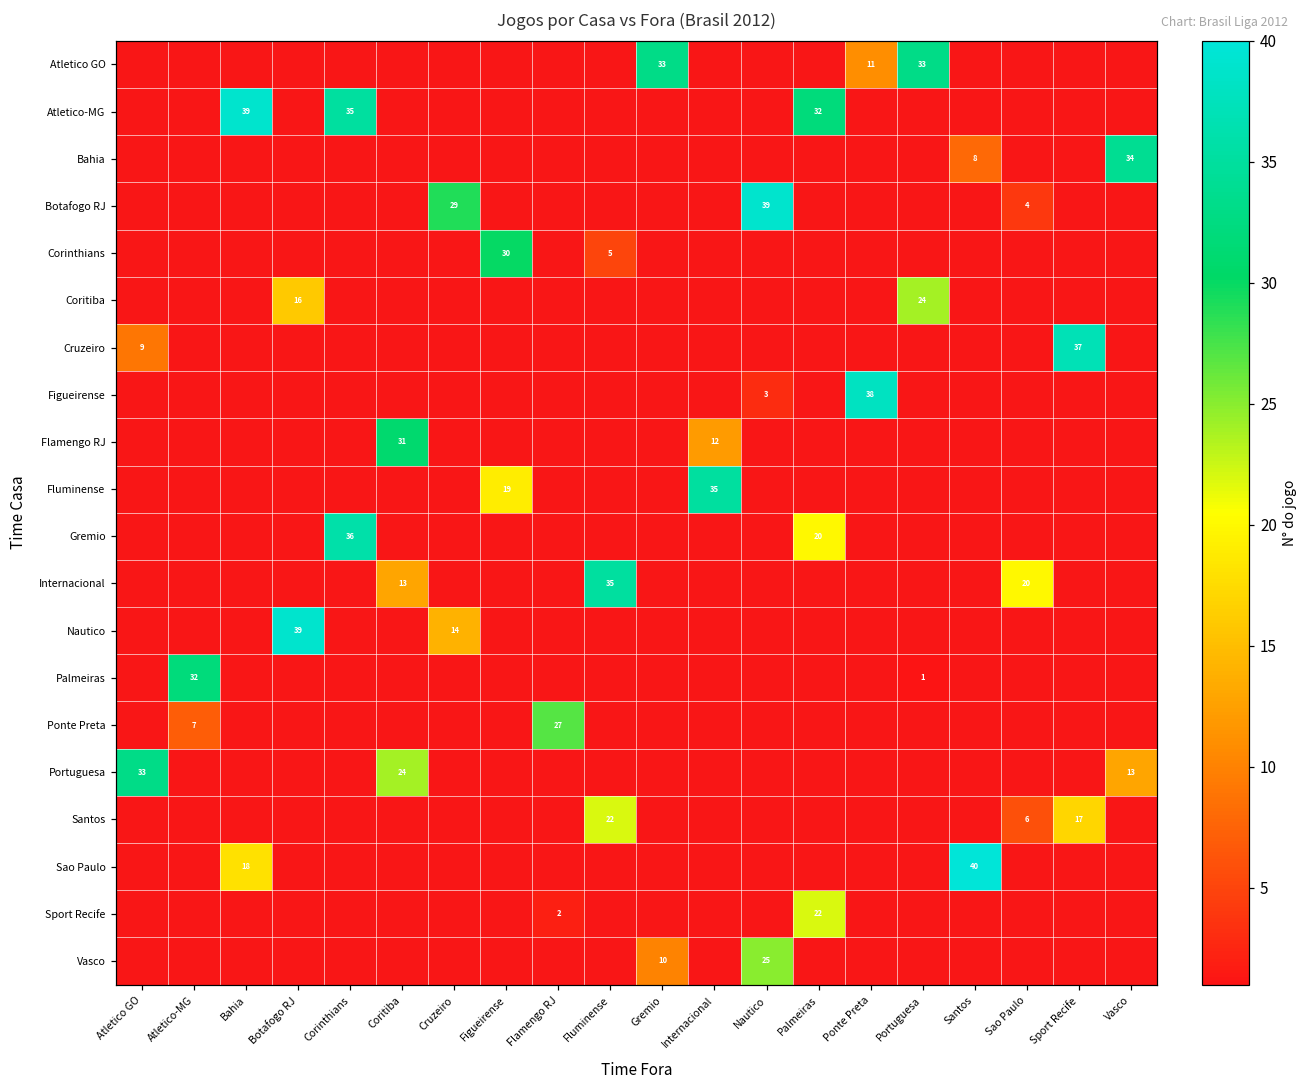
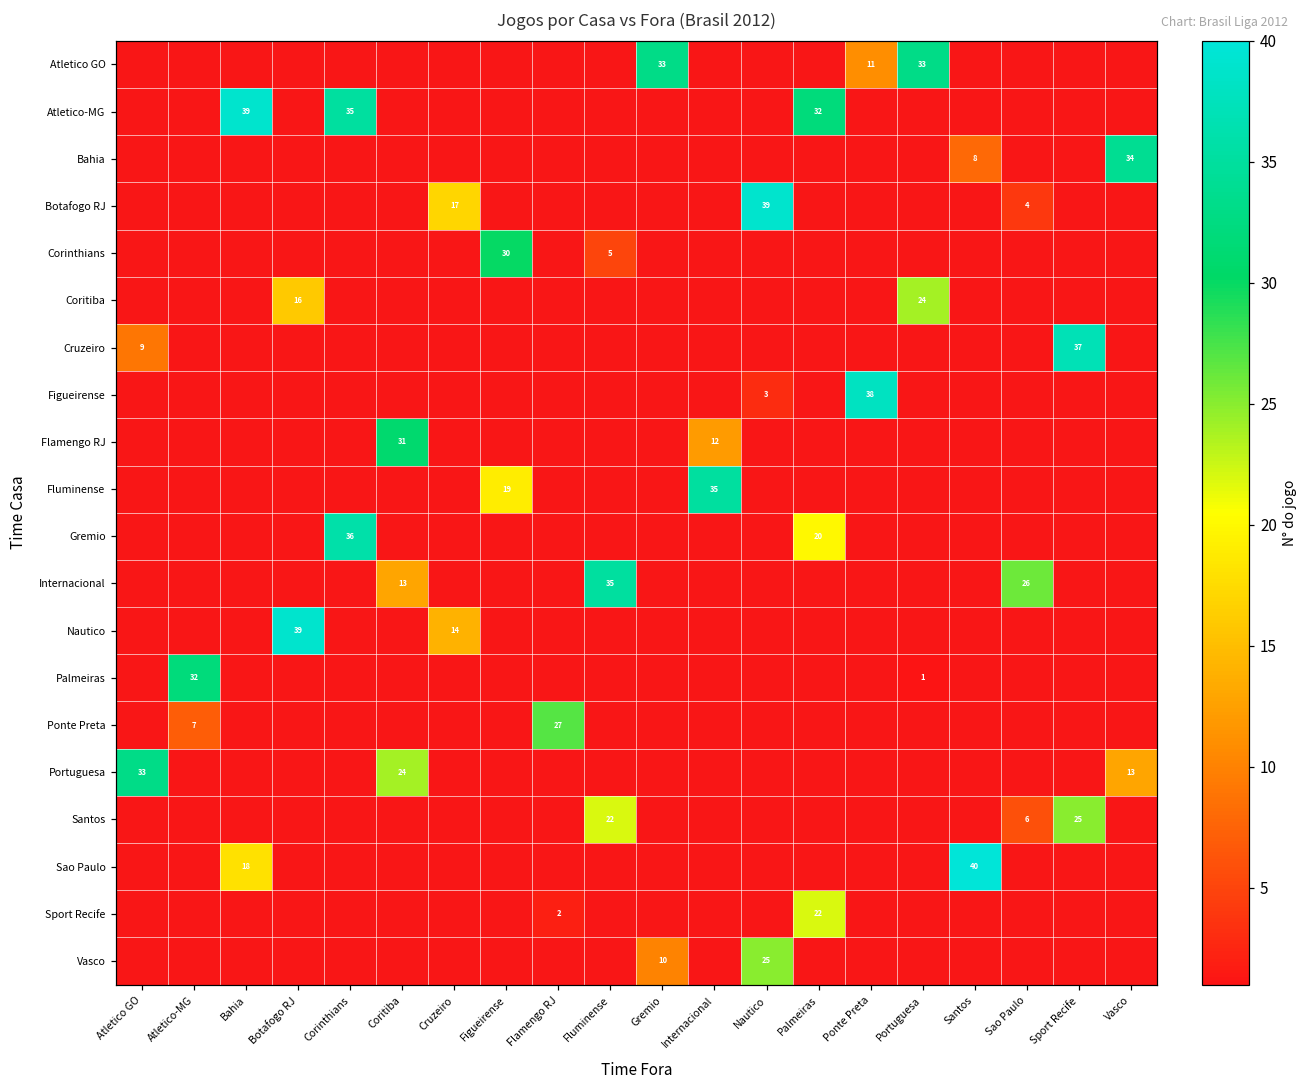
  {
    "Atletico GO": {
      "Gremio": 33,
      "Ponte Preta": 11,
      "Portuguesa": 33
    },
    "Atletico-MG": {
      "Bahia": 39,
      "Corinthians": 35,
      "Palmeiras": 32
    },
    "Bahia": {
      "Santos": 8,
      "Vasco": 34
    },
    "Botafogo RJ": {
-     "Cruzeiro": 29,
+     "Cruzeiro": 17,
      "Nautico": 39,
      "Sao Paulo": 4
    },
    "Corinthians": {
      "Figueirense": 30,
      "Fluminense": 5
    },
    "Coritiba": {
      "Botafogo RJ": 16,
      "Portuguesa": 24
    },
    "Cruzeiro": {
      "Atletico GO": 9,
      "Sport Recife": 37
    },
    "Figueirense": {
      "Nautico": 3,
      "Ponte Preta": 38
    },
    "Flamengo RJ": {
      "Coritiba": 31,
      "Internacional": 12
    },
    "Fluminense": {
      "Figueirense": 19,
      "Internacional": 35
    },
    "Gremio": {
      "Corinthians": 36,
      "Palmeiras": 20
    },
    "Internacional": {
      "Coritiba": 13,
      "Fluminense": 35,
-     "Sao Paulo": 20
+     "Sao Paulo": 26
    },
    "Nautico": {
      "Botafogo RJ": 39,
      "Cruzeiro": 14
    },
    "Palmeiras": {
      "Atletico-MG": 32,
      "Portuguesa": 1
    },
    "Ponte Preta": {
      "Atletico-MG": 7,
      "Flamengo RJ": 27
    },
    "Portuguesa": {
      "Atletico GO": 33,
      "Coritiba": 24,
      "Vasco": 13
    },
    "Santos": {
      "Fluminense": 22,
      "Sao Paulo": 6,
-     "Sport Recife": 17
+     "Sport Recife": 25
    },
    "Sao Paulo": {
      "Bahia": 18,
      "Santos": 40
    },
    "Sport Recife": {
      "Flamengo RJ": 2,
      "Palmeiras": 22
    },
    "Vasco": {
      "Gremio": 10,
      "Nautico": 25
    }
  }
